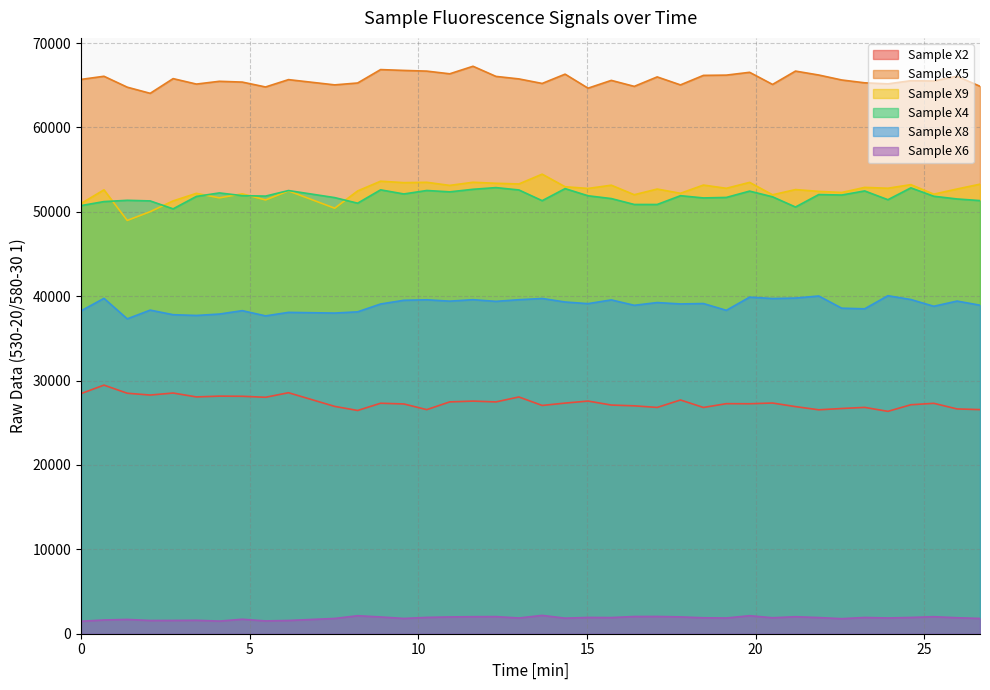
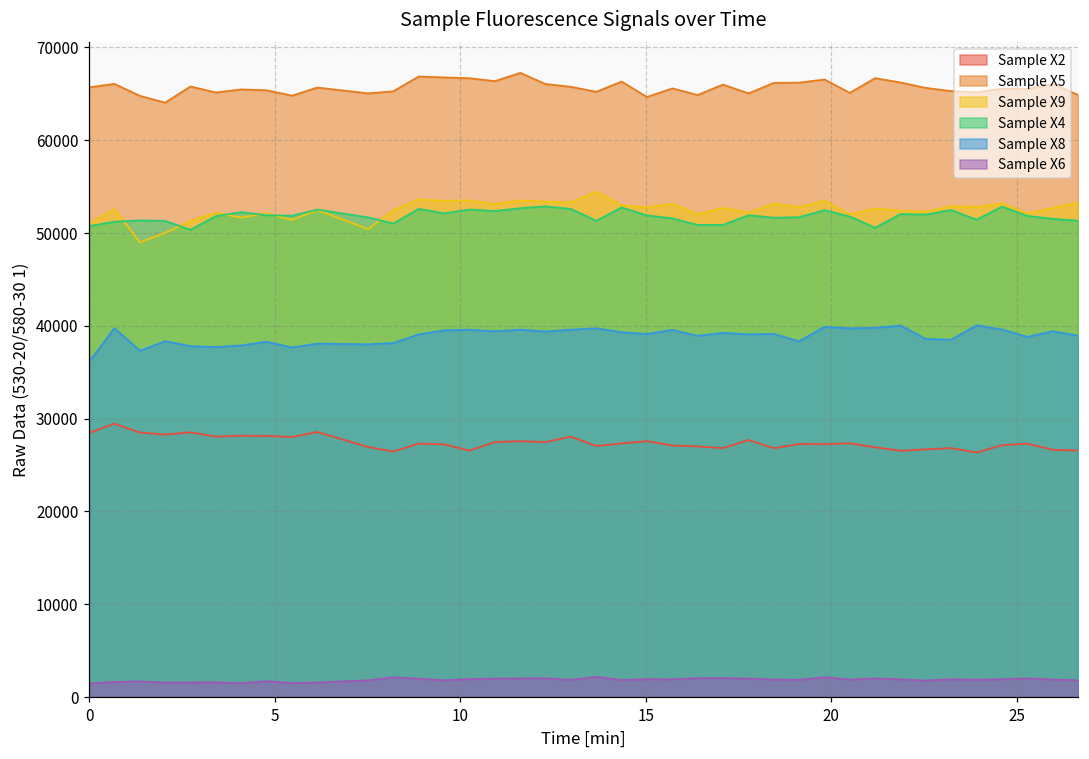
  {
    "Sample X8": {
-     "0": 38000
+     "0": 36000
    },
    "Sample X6": {
      "0": 1000
    }
  }
